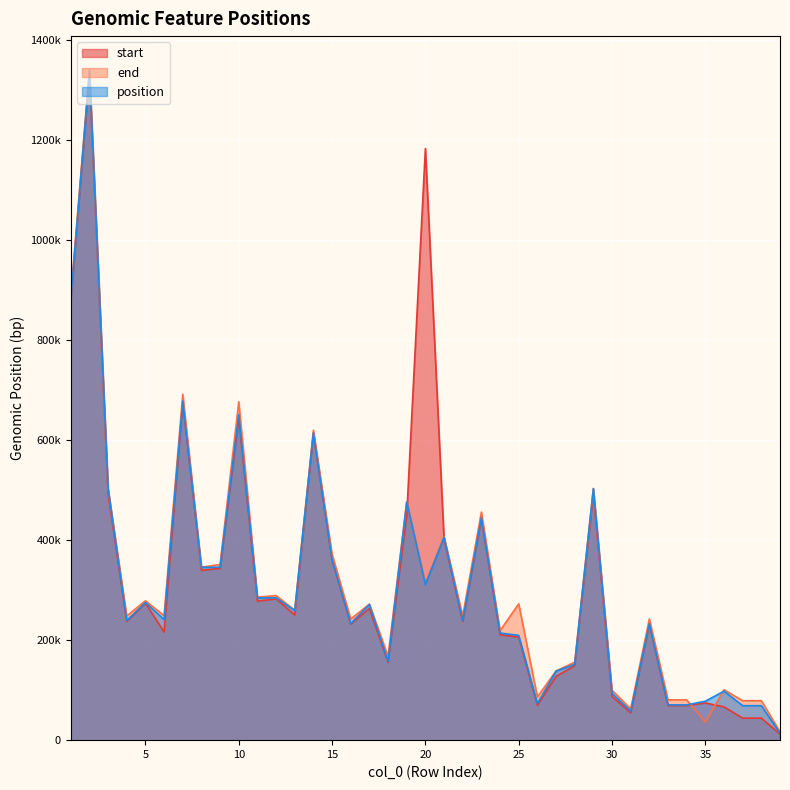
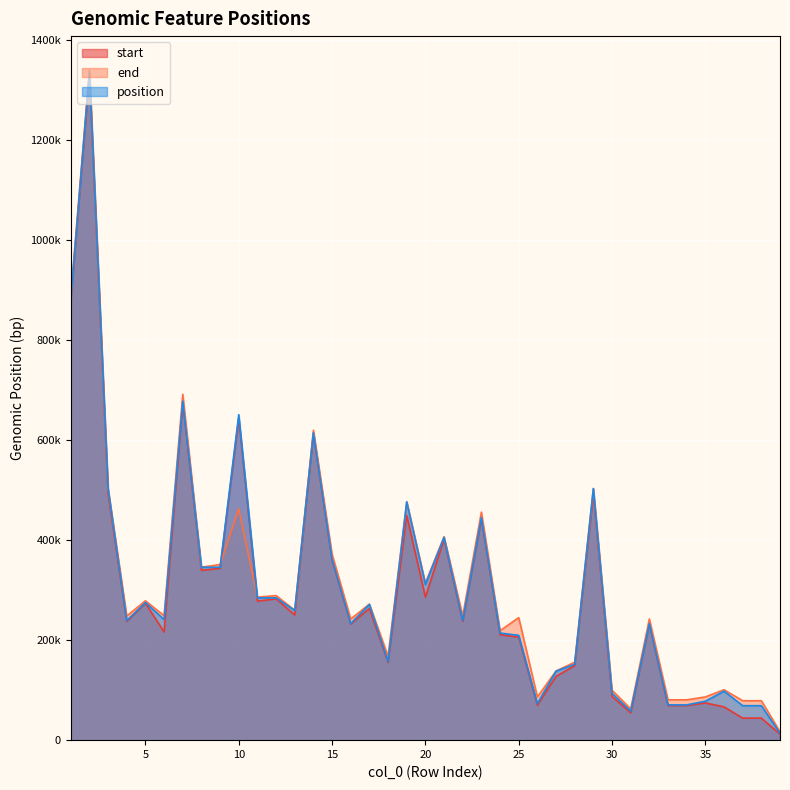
  {
    "start": {
      "10": 640000,
-     "20": 1180000,
+     "20": 290000,
      "30": 90000
    },
    "end": {
-     "10": 680000,
+     "10": 460000,
      "15": 370000,
-     "25": 270000,
+     "25": 250000,
      "30": 100000,
-     "35": 40000
+     "35": 90000
    },
    "position": {
      "10": 650000,
      "30": 90000
    }
  }
